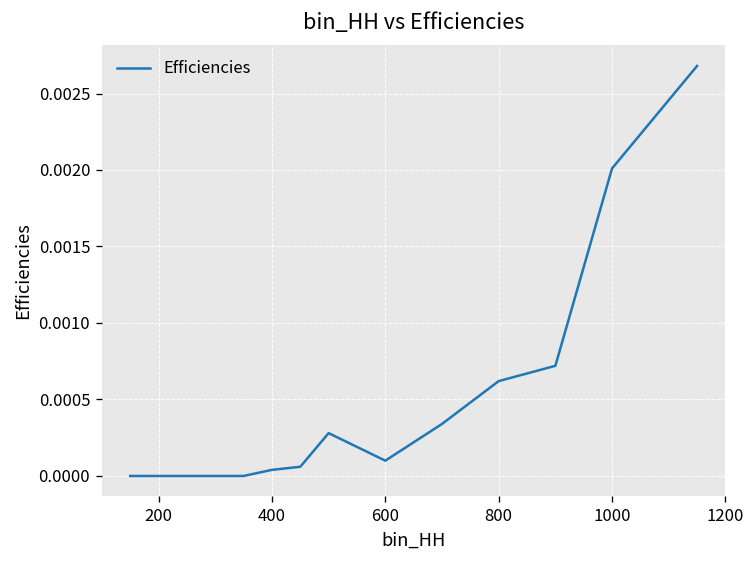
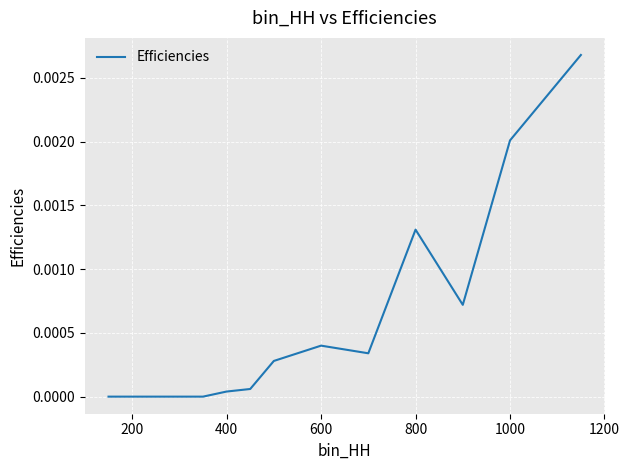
  {
    "200": 0.00000,
    "400": 0.00004,
-   "600": 0.0001,
-   "800": 0.00062,
+   "600": 0.0004,
+   "800": 0.00131,
    "1000": 0.00201
  }
